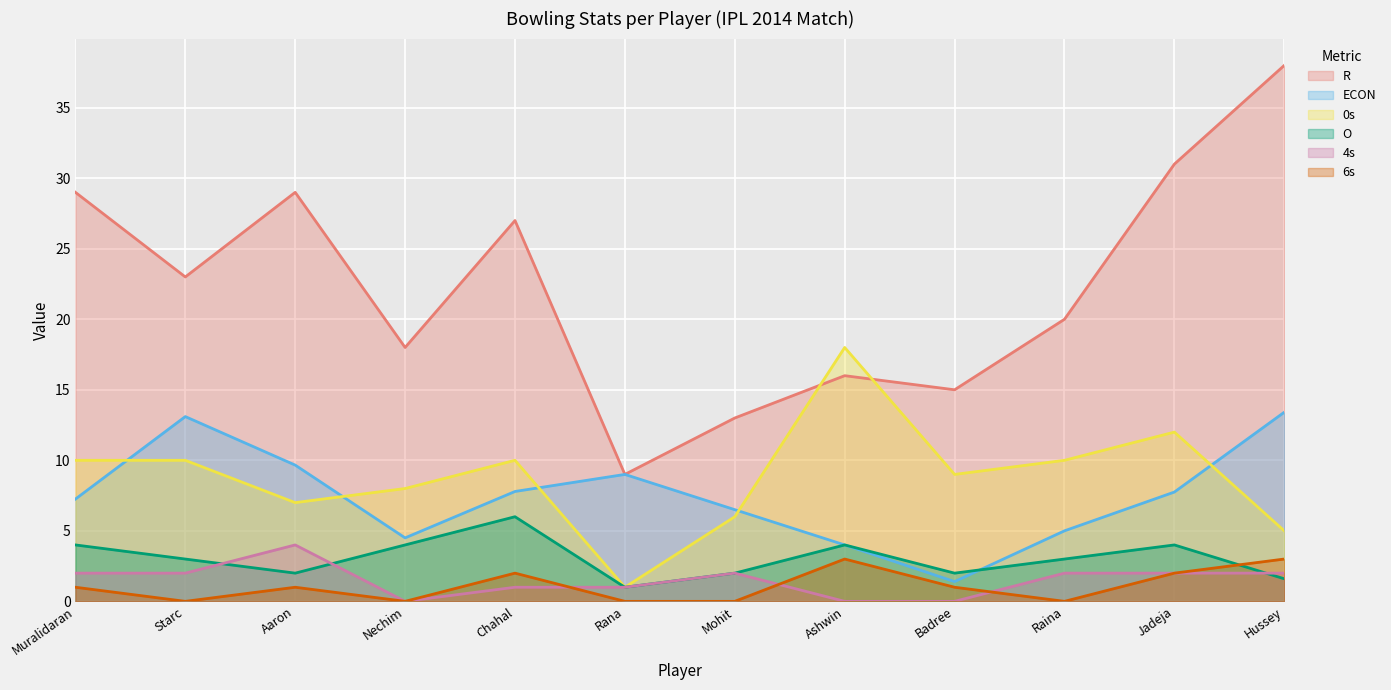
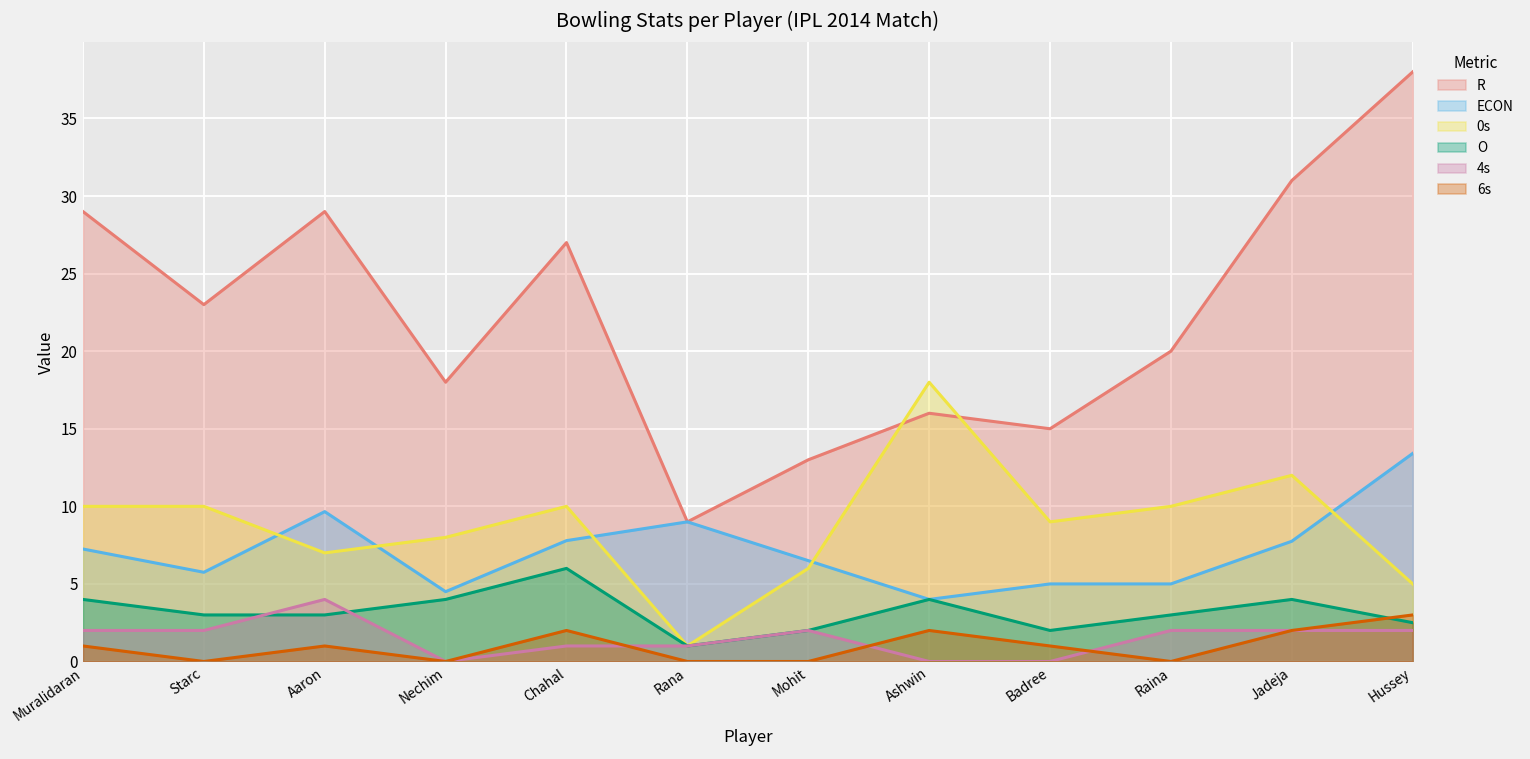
  {
    "ECON": {
      "Muralidaran": 7.3,
-     "Starc": 13.1,
+     "Starc": 5.8,
      "Aaron": 9.7,
      "Nechim": 4.5,
      "Chahal": 7.8,
      "Mohit": 6.5,
-     "Badree": 1.4,
+     "Badree": 5.0,
      "Raina": 5.0,
      "Jadeja": 7.8,
      "Hussey": 13.4
    },
    "O": {
      "Muralidaran": 4.0,
      "Starc": 3.0,
-     "Aaron": 2,
+     "Aaron": 3,
      "Nechim": 4.0,
      "Chahal": 6.0,
      "Badree": 2.0,
      "Raina": 3.0,
      "Jadeja": 4.0,
-     "Hussey": 1.6
+     "Hussey": 2.5
    },
    "6s": {
      "Muralidaran": 1,
      "Starc": 0,
      "Aaron": 1,
      "Chahal": 2,
      "Rana": 0,
      "Mohit": 0,
-     "Ashwin": 3,
+     "Ashwin": 2,
      "Badree": 1,
      "Raina": 0,
      "Hussey": 3
    }
  }
